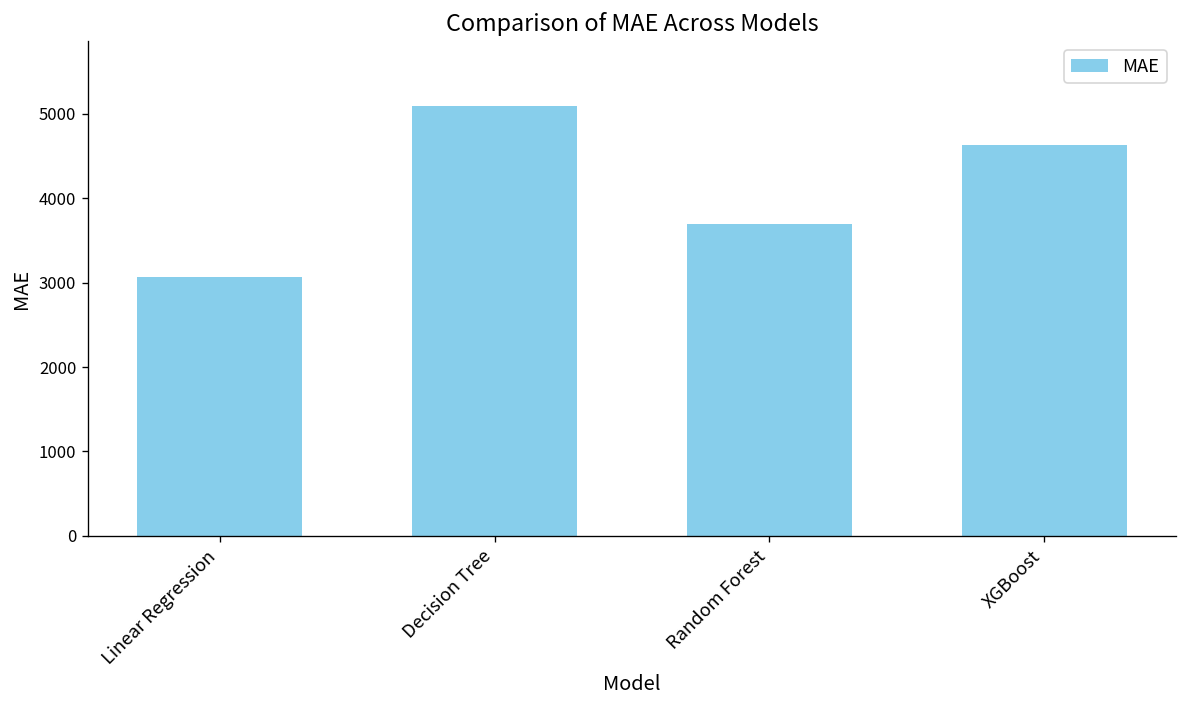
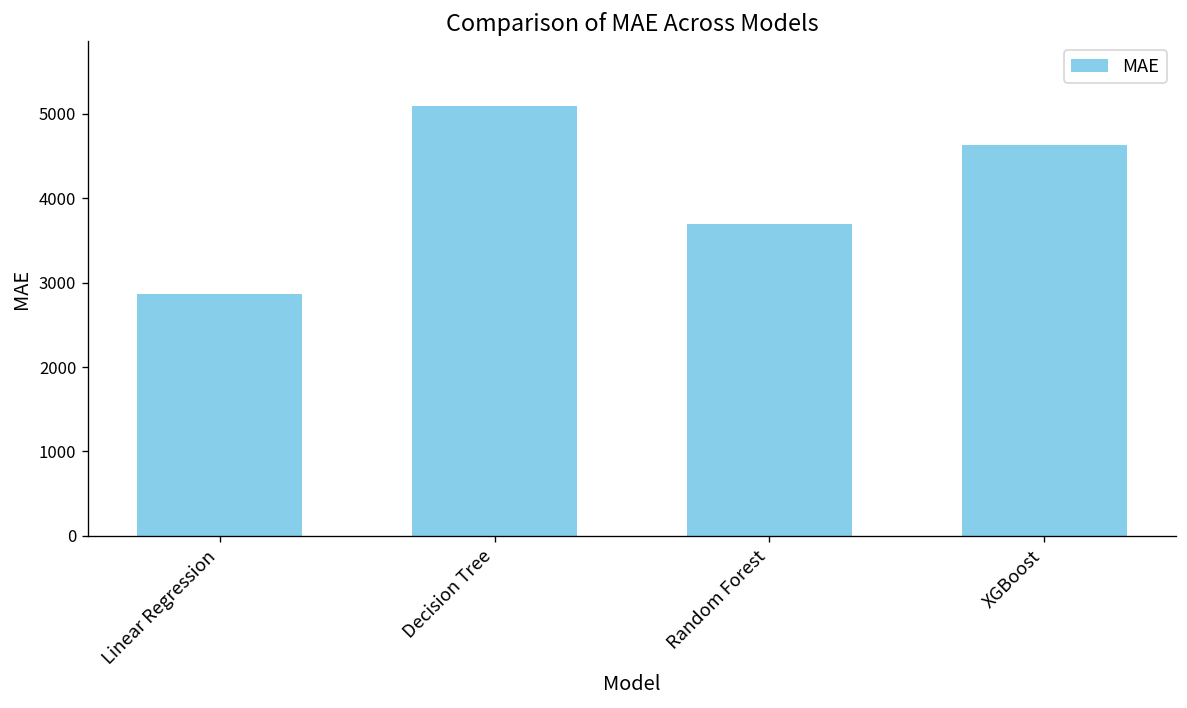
  {
-   "Linear Regression": 3100,
+   "Linear Regression": 2900,
    "Decision Tree": 5100,
    "Random Forest": 3700,
    "XGBoost": 4600
  }
